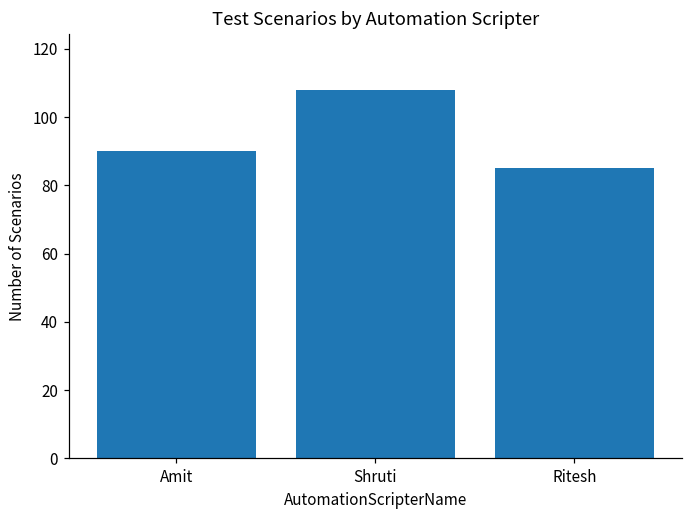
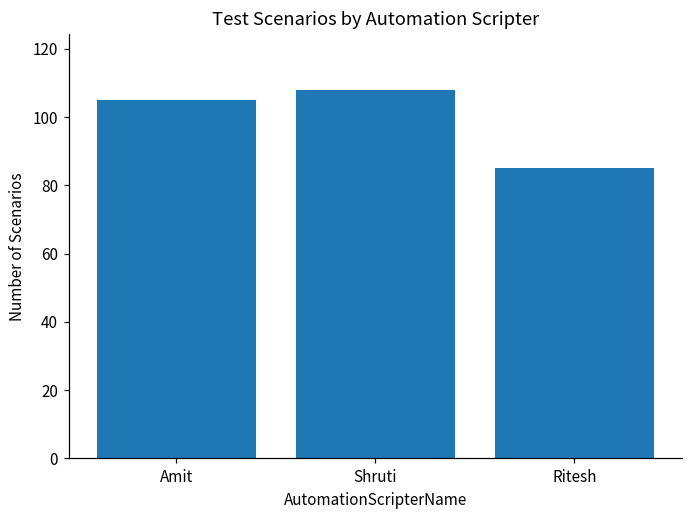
  {
-   "Amit": 90,
+   "Amit": 105,
    "Shruti": 108,
    "Ritesh": 85
  }
